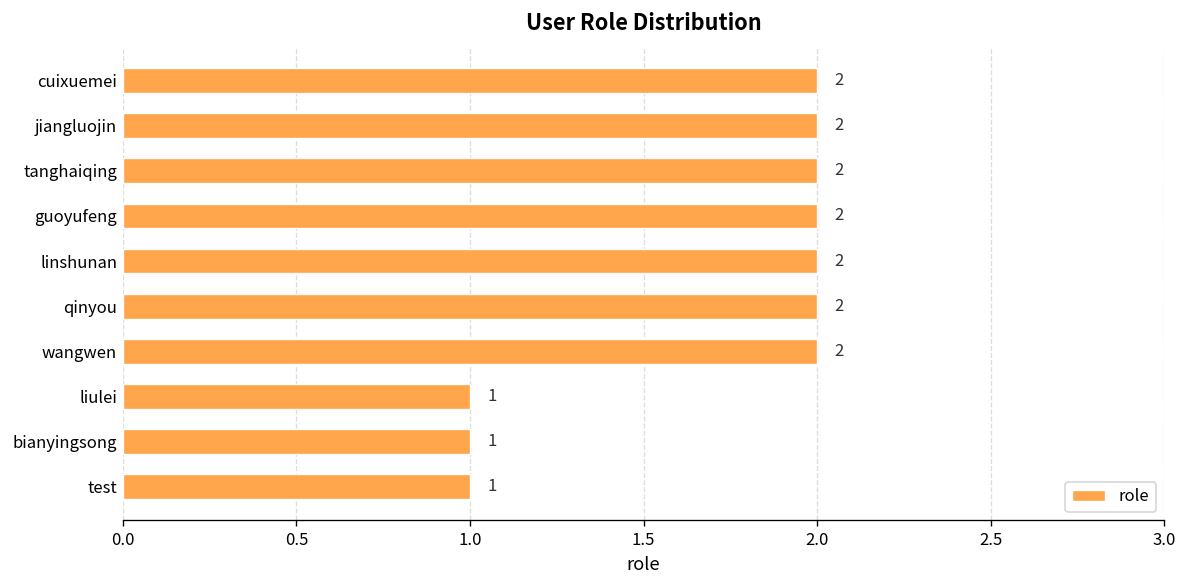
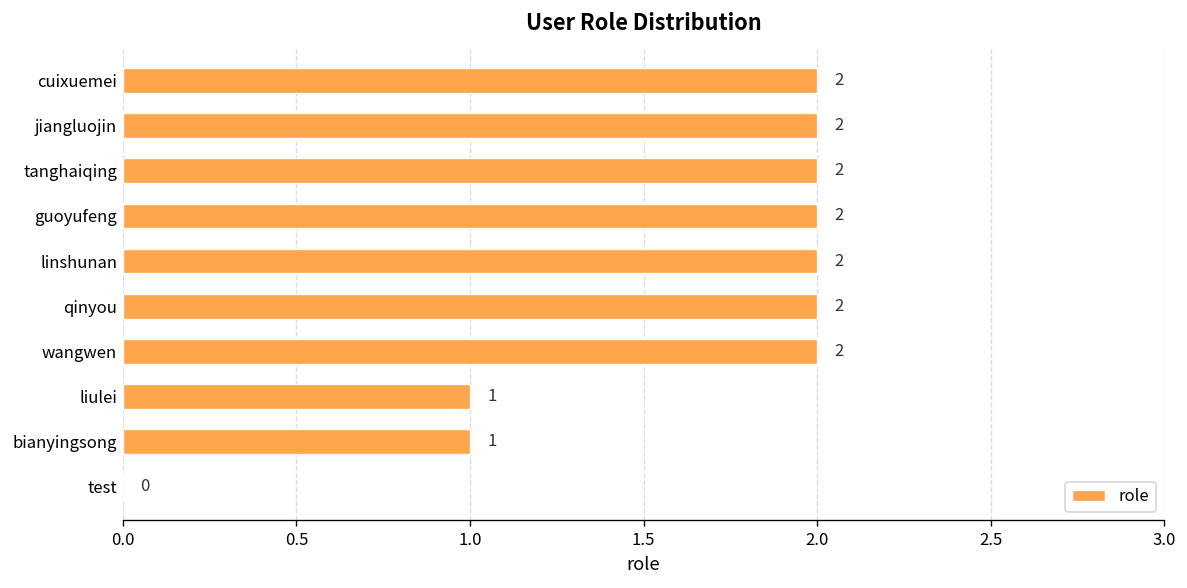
  {
    "cuixuemei": 2,
    "jiangluojin": 2,
    "tanghaiqing": 2,
    "guoyufeng": 2,
    "linshunan": 2,
    "qinyou": 2,
    "wangwen": 2,
    "liulei": 1,
    "bianyingsong": 1,
-   "test": 1
+   "test": 0
  }
